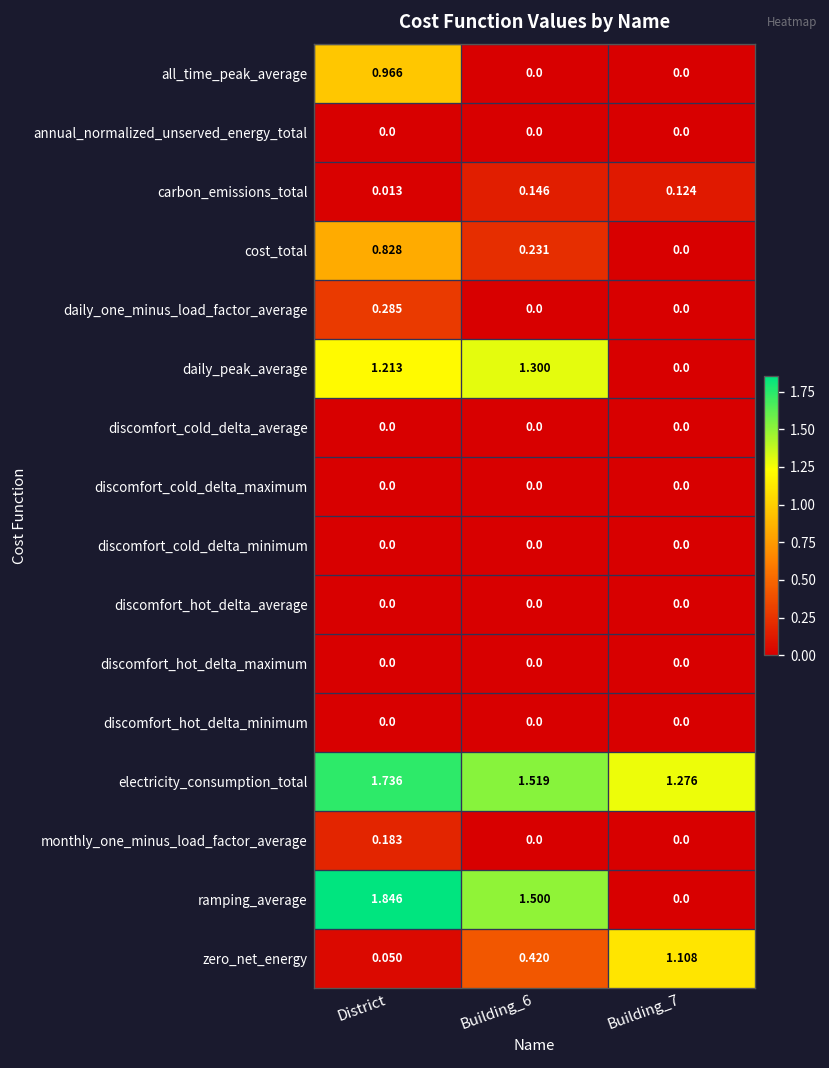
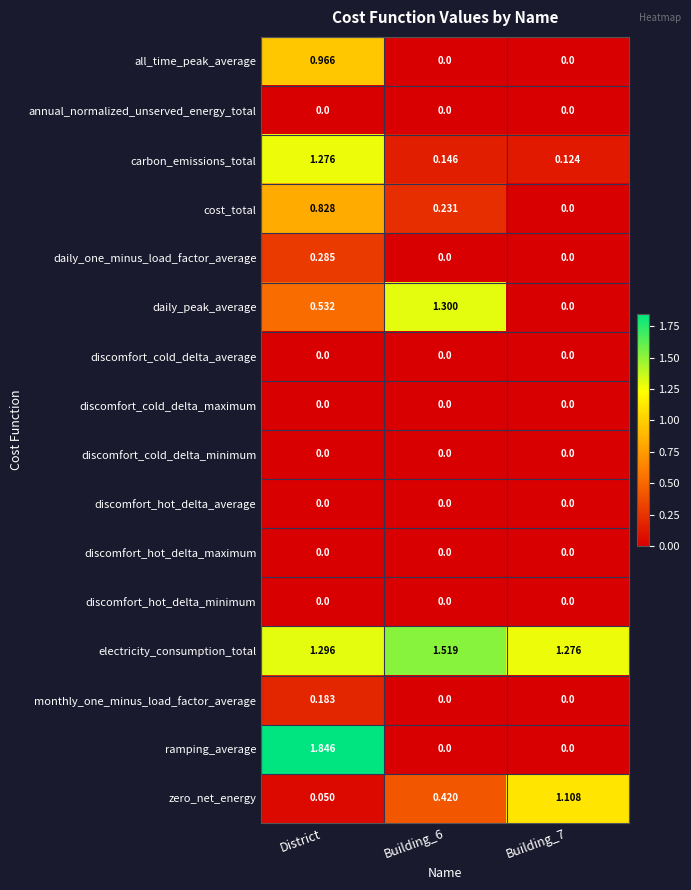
  {
    "all_time_peak_average": {
      "District": 0.966,
      "Building_6": 0.0,
      "Building_7": 0.0
    },
    "annual_normalized_unserved_energy_total": {
      "District": 0.0,
      "Building_6": 0.0,
      "Building_7": 0.0
    },
    "carbon_emissions_total": {
-     "District": 0.013,
+     "District": 1.276,
      "Building_6": 0.146,
      "Building_7": 0.124
    },
    "cost_total": {
      "District": 0.828,
      "Building_6": 0.231,
      "Building_7": 0.0
    },
    "daily_one_minus_load_factor_average": {
      "District": 0.285,
      "Building_6": 0.0,
      "Building_7": 0.0
    },
    "daily_peak_average": {
-     "District": 1.213,
+     "District": 0.532,
      "Building_6": 1.300,
      "Building_7": 0.0
    },
    "discomfort_cold_delta_average": {
      "District": 0.0,
      "Building_6": 0.0,
      "Building_7": 0.0
    },
    "discomfort_cold_delta_maximum": {
      "District": 0.0,
      "Building_6": 0.0,
      "Building_7": 0.0
    },
    "discomfort_cold_delta_minimum": {
      "District": 0.0,
      "Building_6": 0.0,
      "Building_7": 0.0
    },
    "discomfort_hot_delta_average": {
      "District": 0.0,
      "Building_6": 0.0,
      "Building_7": 0.0
    },
    "discomfort_hot_delta_maximum": {
      "District": 0.0,
      "Building_6": 0.0,
      "Building_7": 0.0
    },
    "discomfort_hot_delta_minimum": {
      "District": 0.0,
      "Building_6": 0.0,
      "Building_7": 0.0
    },
    "electricity_consumption_total": {
-     "District": 1.736,
+     "District": 1.296,
      "Building_6": 1.519,
      "Building_7": 1.276
    },
    "monthly_one_minus_load_factor_average": {
      "District": 0.183,
      "Building_6": 0.0,
      "Building_7": 0.0
    },
    "ramping_average": {
      "District": 1.846,
-     "Building_6": 1.500,
+     "Building_6": 0.0,
      "Building_7": 0.0
    },
    "zero_net_energy": {
      "District": 0.050,
      "Building_6": 0.420,
      "Building_7": 1.108
    }
  }
